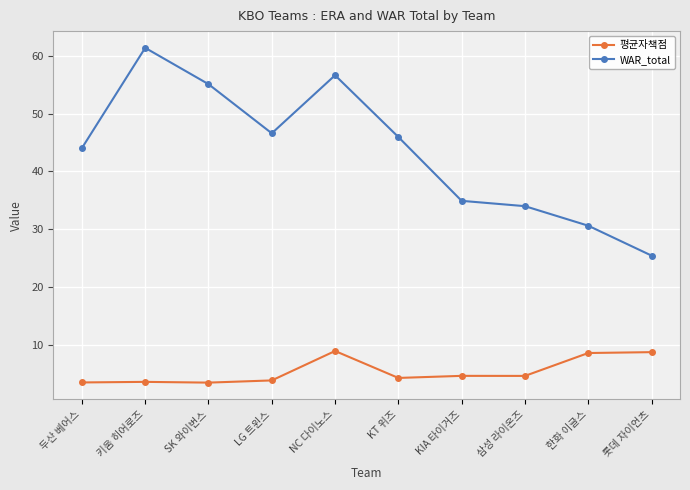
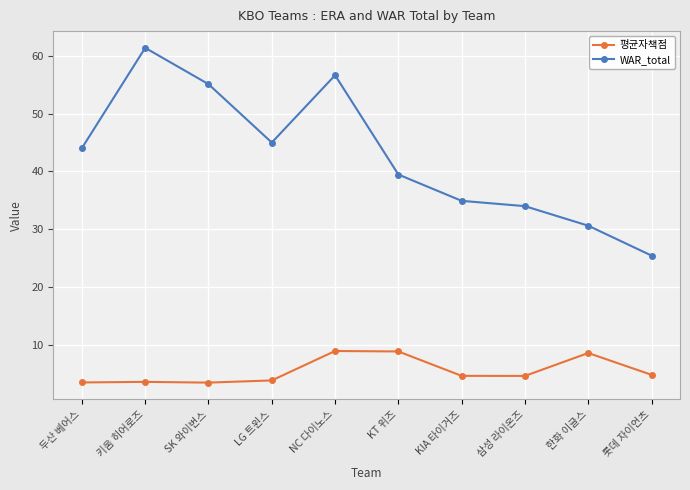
  {
    "평균자책점": {
      "두산 베어스": 4,
      "키움 히어로즈": 4,
      "SK 와이번스": 3,
      "LG 트윈스": 4,
      "NC 다이노스": 9,
-     "KT 위즈": 4,
+     "KT 위즈": 9,
      "KIA 타이거즈": 5,
      "삼성 라이온즈": 5,
      "한화 이글스": 9,
-     "롯데 자이언츠": 9
+     "롯데 자이언츠": 5
    },
    "WAR_total": {
      "두산 베어스": 44,
      "키움 히어로즈": 61,
      "SK 와이번스": 55,
-     "LG 트윈스": 47,
+     "LG 트윈스": 45,
      "NC 다이노스": 57,
-     "KT 위즈": 46,
+     "KT 위즈": 39,
      "KIA 타이거즈": 35,
      "삼성 라이온즈": 34,
      "한화 이글스": 31,
      "롯데 자이언츠": 25
    }
  }
